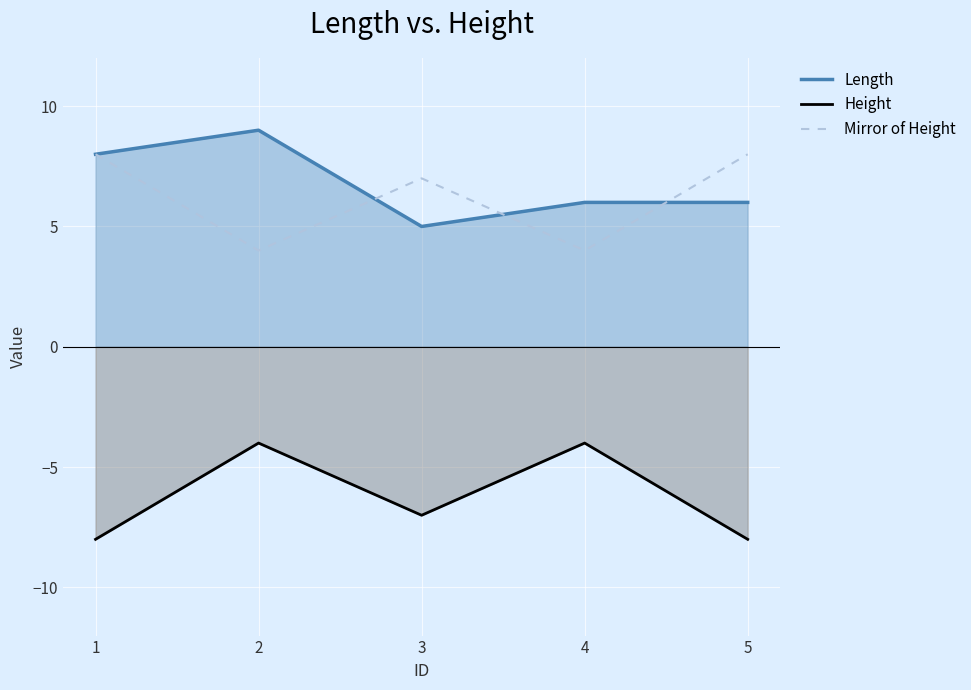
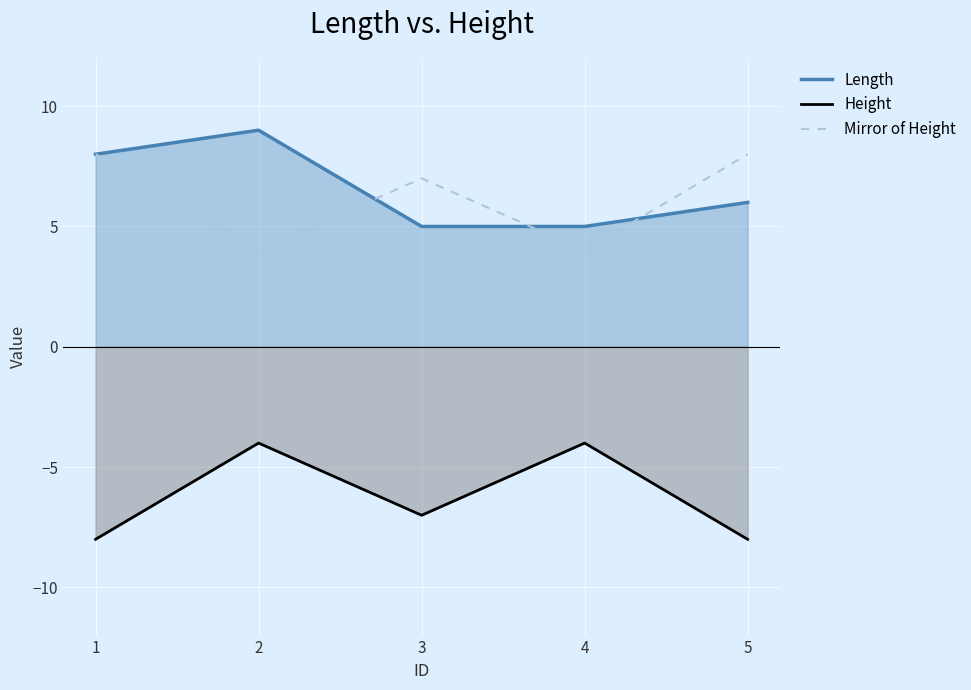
  {
    "Length": {
      "2": 9,
      "3": 5,
-     "4": 6,
+     "4": 5,
      "5": 6
    },
    "Height": {
      "1": -8,
      "2": -4,
      "3": -7,
      "4": -4,
      "5": -8
    }
  }
